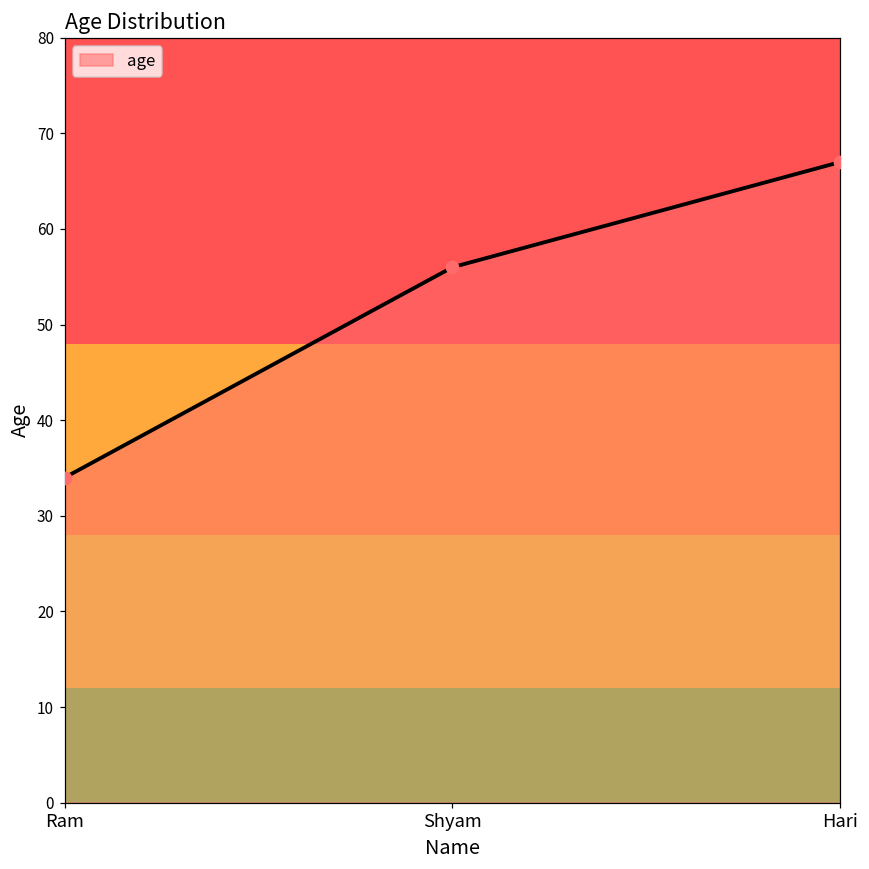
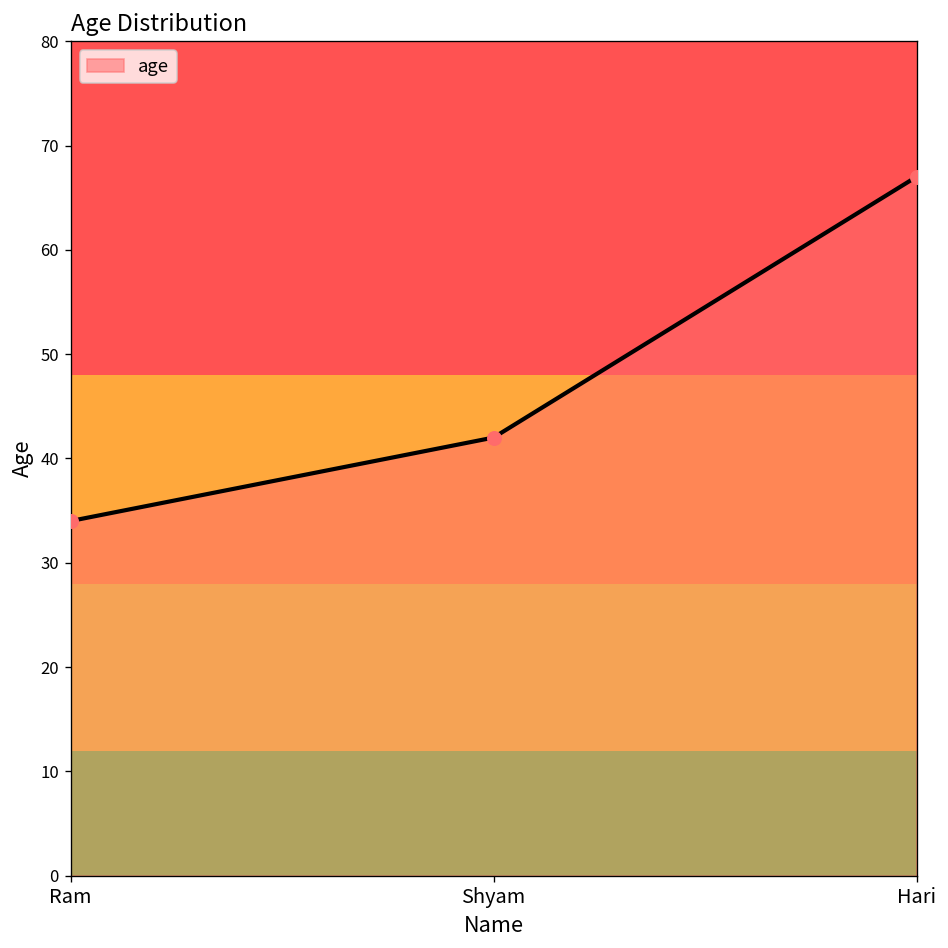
  {
    "Ram": 34,
-   "Shyam": 56,
+   "Shyam": 42,
    "Hari": 67
  }
